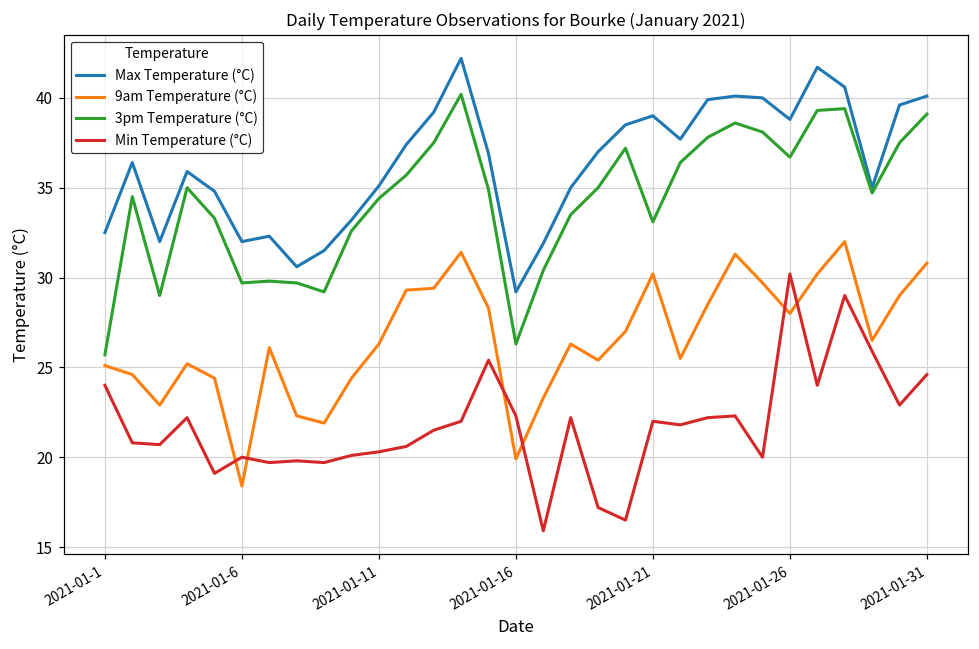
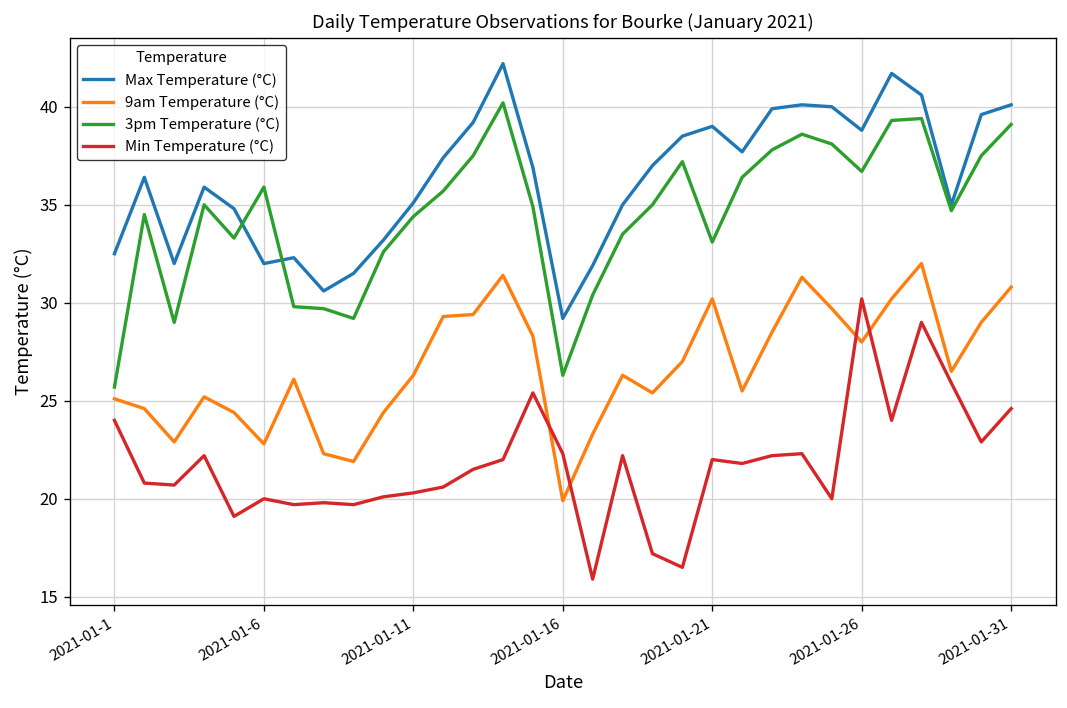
  {
    "Max Temperature (°C)": {
      "2021-01-1": 32.5,
      "2021-01-6": 32.0,
      "2021-01-11": 35.1,
      "2021-01-16": 29.2,
      "2021-01-21": 39.0,
      "2021-01-26": 38.8,
      "2021-01-31": 40.1
    },
    "9am Temperature (°C)": {
      "2021-01-1": 25.1,
-     "2021-01-6": 18.4,
+     "2021-01-6": 22.8,
      "2021-01-11": 26.3,
      "2021-01-16": 19.9,
      "2021-01-21": 30.2,
      "2021-01-26": 28.0,
      "2021-01-31": 30.8
    },
    "3pm Temperature (°C)": {
      "2021-01-1": 25.7,
-     "2021-01-6": 29.7,
+     "2021-01-6": 35.9,
      "2021-01-11": 34.4,
      "2021-01-16": 26.3,
      "2021-01-21": 33.1,
      "2021-01-26": 36.7,
      "2021-01-31": 39.1
    },
    "Min Temperature (°C)": {
      "2021-01-1": 24.0,
      "2021-01-6": 20.0,
      "2021-01-11": 20.3,
      "2021-01-16": 22.3,
      "2021-01-21": 22.0,
      "2021-01-26": 30.2,
      "2021-01-31": 24.6
    }
  }
